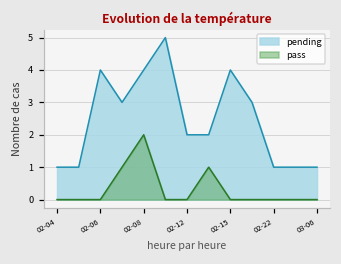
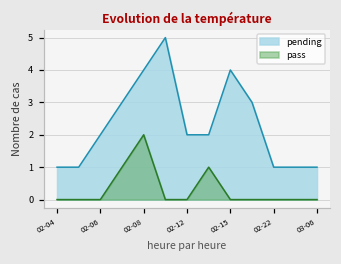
  {
    "pending": {
      "02-04": 1,
-     "02-06": 4,
+     "02-06": 2,
      "02-08": 4,
      "02-12": 2,
      "02-15": 4,
      "02-22": 1,
      "03-06": 1
    },
    "pass": {
      "02-04": 0,
      "02-06": 0,
      "02-08": 2,
      "02-12": 0,
      "02-15": 0,
      "02-22": 0,
      "03-06": 0
    }
  }
